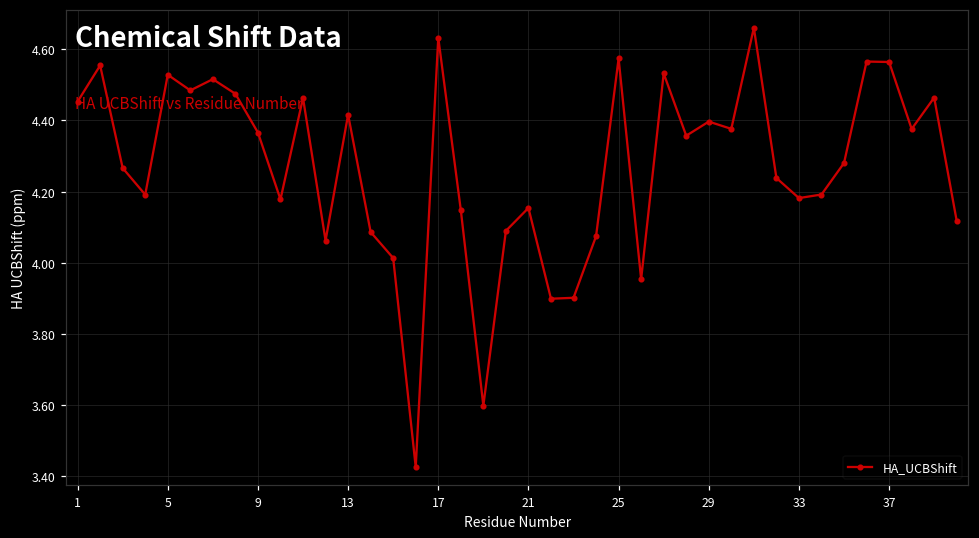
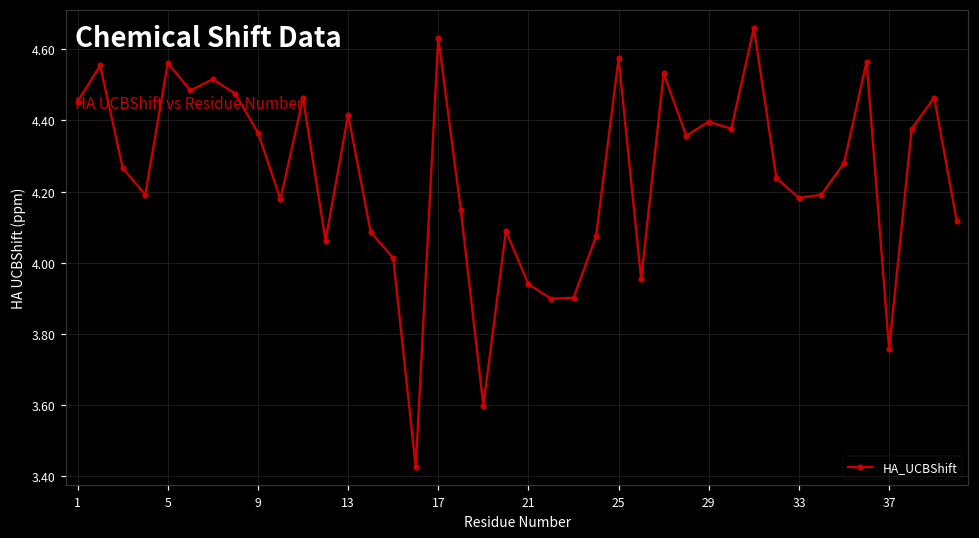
  {
    "1": 4.45,
-   "5": 4.53,
+   "5": 4.56,
    "9": 4.37,
    "13": 4.42,
    "17": 4.63,
-   "21": 4.15,
+   "21": 3.94,
    "25": 4.57,
    "29": 4.40,
    "33": 4.18,
-   "37": 4.56
+   "37": 3.76
  }
